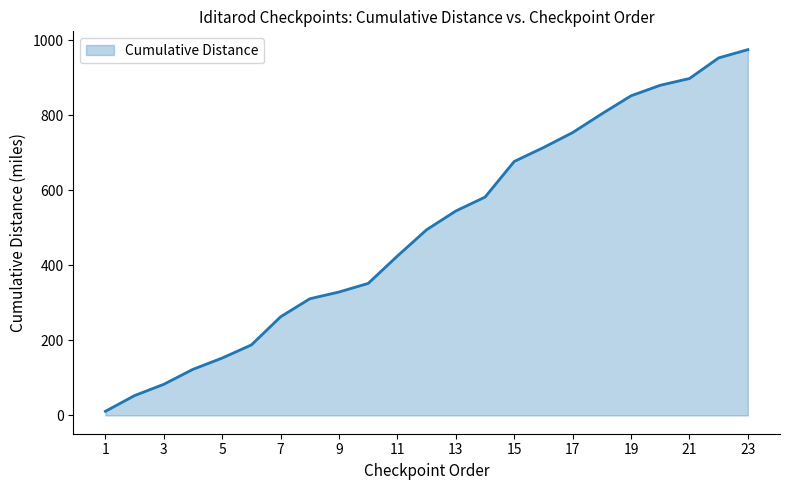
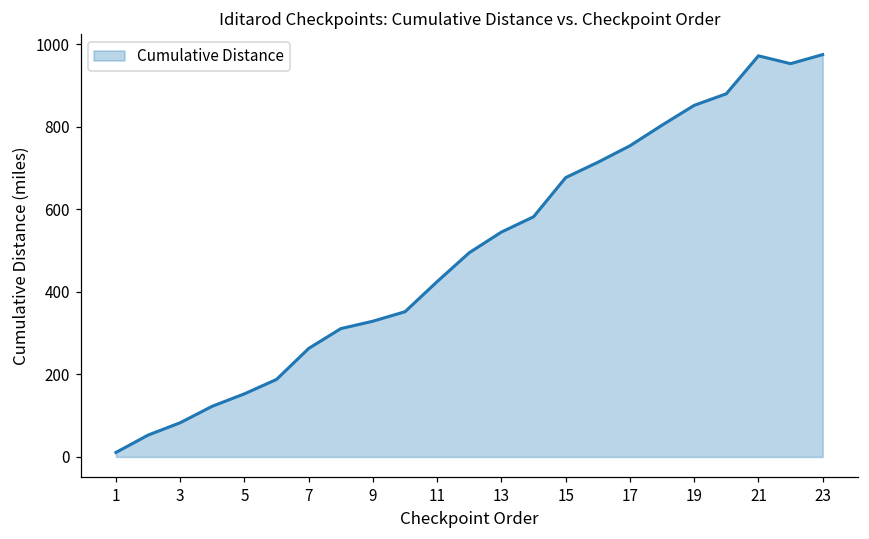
  {
    "1": 10,
    "3": 80,
    "5": 150,
    "7": 260,
    "9": 330,
    "11": 430,
    "13": 550,
    "15": 680,
    "17": 750,
    "19": 850,
-   "21": 900,
+   "21": 970,
    "23": 980
  }
